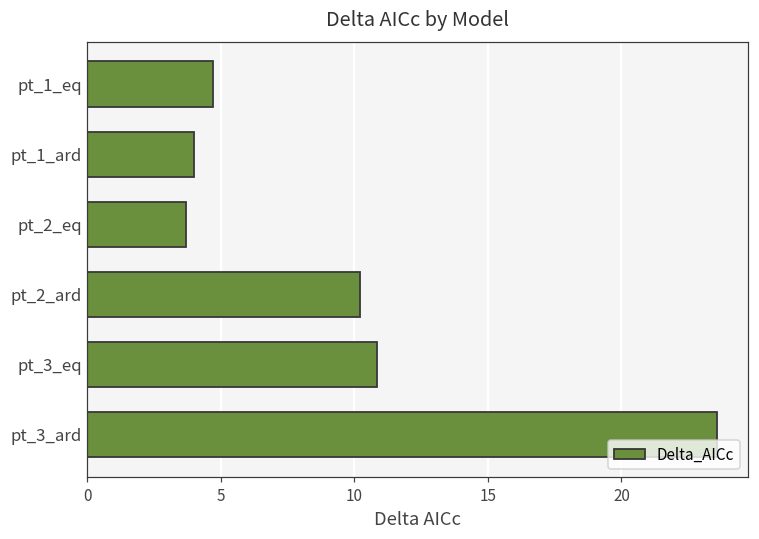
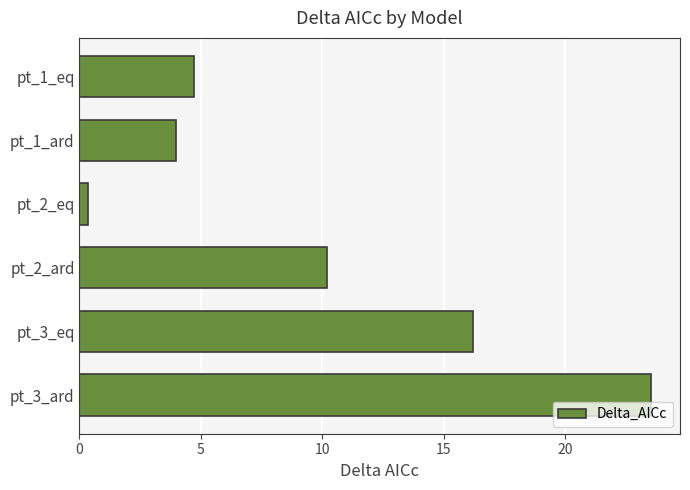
  {
    "pt_1_eq": 4.7,
    "pt_1_ard": 4.0,
-   "pt_2_eq": 3.7,
+   "pt_2_eq": 0.3,
    "pt_2_ard": 10.2,
-   "pt_3_eq": 10.9,
+   "pt_3_eq": 16.2,
    "pt_3_ard": 23.6
  }
